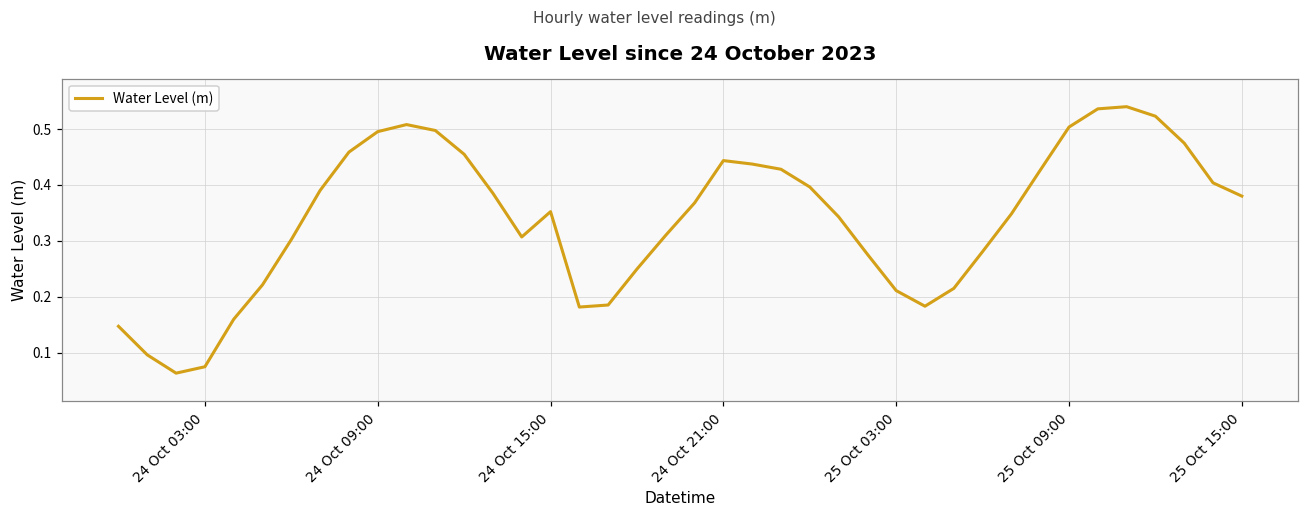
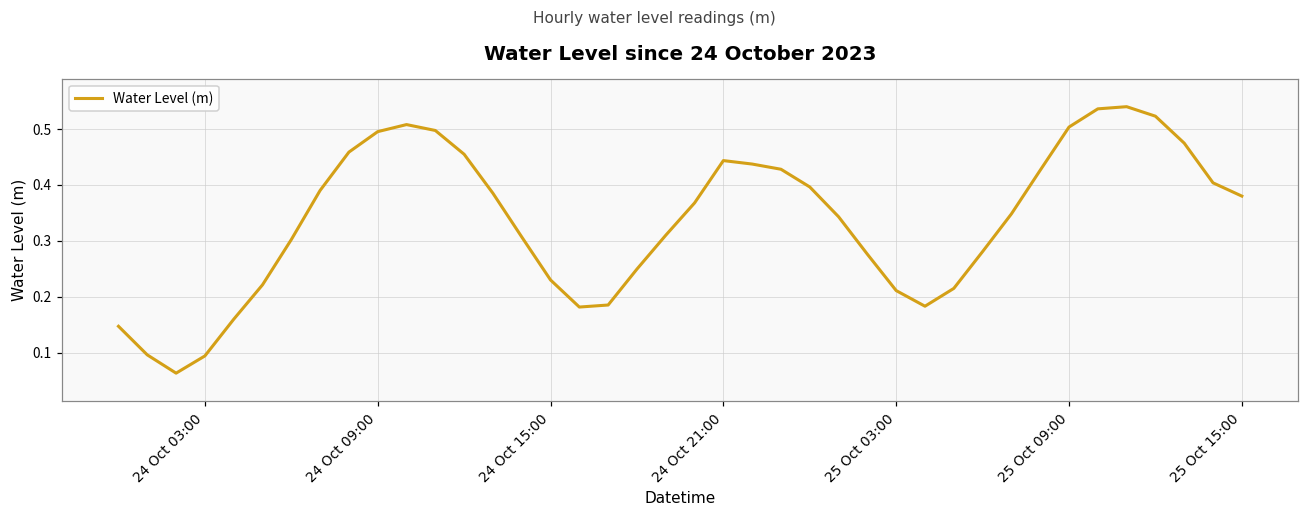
  {
-   "24 Oct 03:00": 0.07,
+   "24 Oct 03:00": 0.09,
    "24 Oct 09:00": 0.50,
-   "24 Oct 15:00": 0.35,
+   "24 Oct 15:00": 0.23,
    "24 Oct 21:00": 0.44,
    "25 Oct 03:00": 0.21,
    "25 Oct 09:00": 0.50,
    "25 Oct 15:00": 0.38
  }
